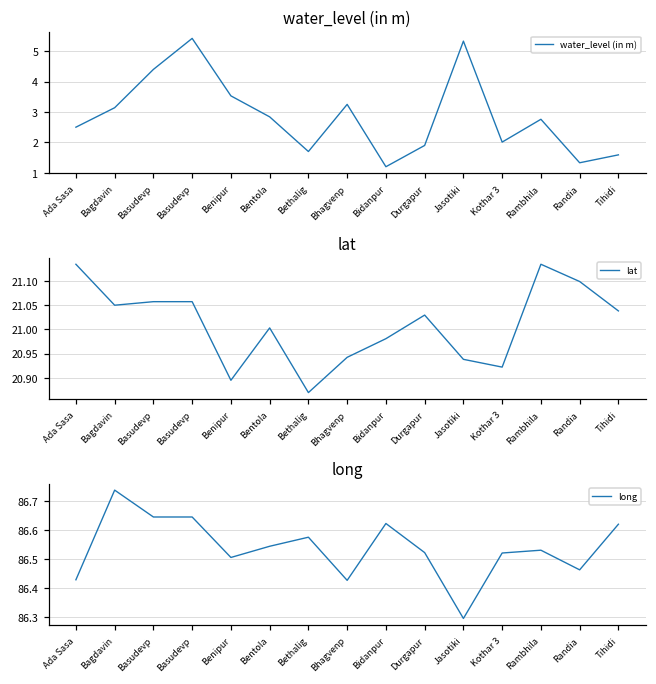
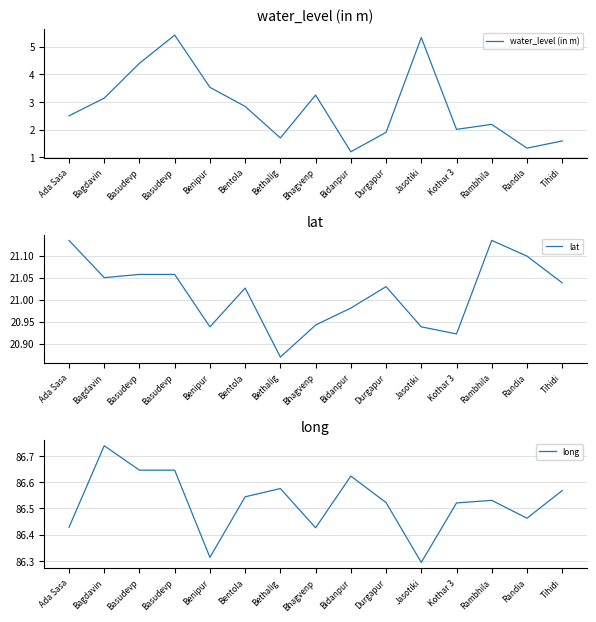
  {
    "water_level (in m)": {
      "Ada Sasa": 2.5,
      "Bagdavin": 3.1,
      "Benipur": 3.5,
      "Bentola": 2.8,
      "Bethalig": 1.7,
      "Bhagvenp": 3.3,
      "Bidanpur": 1.2,
      "Durgapur": 1.9,
      "Jasotiki": 5.3,
      "Kothar 3": 2.0,
-     "Rambhila": 2.8,
+     "Rambhila": 2.2,
      "Randia": 1.3,
      "Tihidi": 1.6
    },
    "lat": {
      "Ada Sasa": 21.14,
      "Bagdavin": 21.05,
-     "Benipur": 20.89,
-     "Bentola": 21.00,
+     "Benipur": 20.94,
+     "Bentola": 21.03,
      "Bethalig": 20.87,
      "Bhagvenp": 20.94,
      "Bidanpur": 20.98,
      "Durgapur": 21.03,
      "Jasotiki": 20.94,
      "Kothar 3": 20.92,
      "Rambhila": 21.14,
      "Randia": 21.10,
      "Tihidi": 21.04
    },
    "long": {
      "Ada Sasa": 86.43,
      "Bagdavin": 86.74,
-     "Benipur": 86.51,
+     "Benipur": 86.31,
      "Bentola": 86.54,
      "Bethalig": 86.58,
      "Bhagvenp": 86.43,
      "Bidanpur": 86.62,
      "Durgapur": 86.52,
      "Jasotiki": 86.29,
      "Kothar 3": 86.52,
      "Rambhila": 86.53,
      "Randia": 86.46,
-     "Tihidi": 86.62
+     "Tihidi": 86.57
    }
  }
